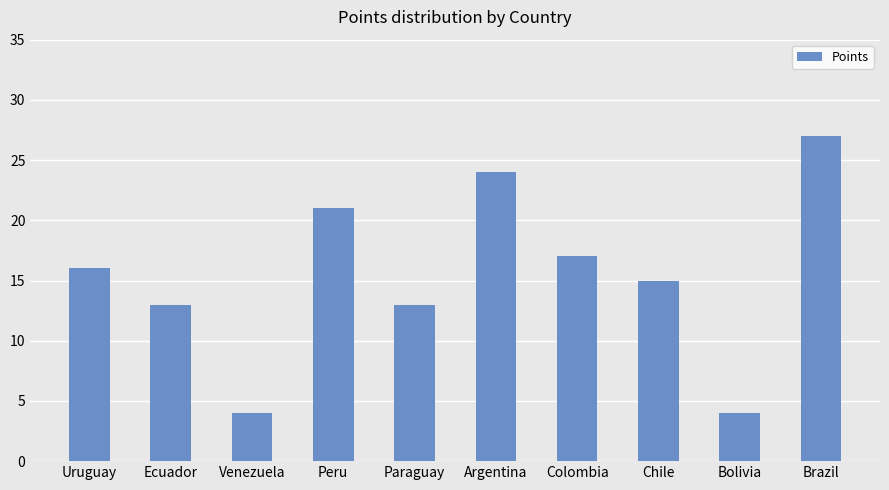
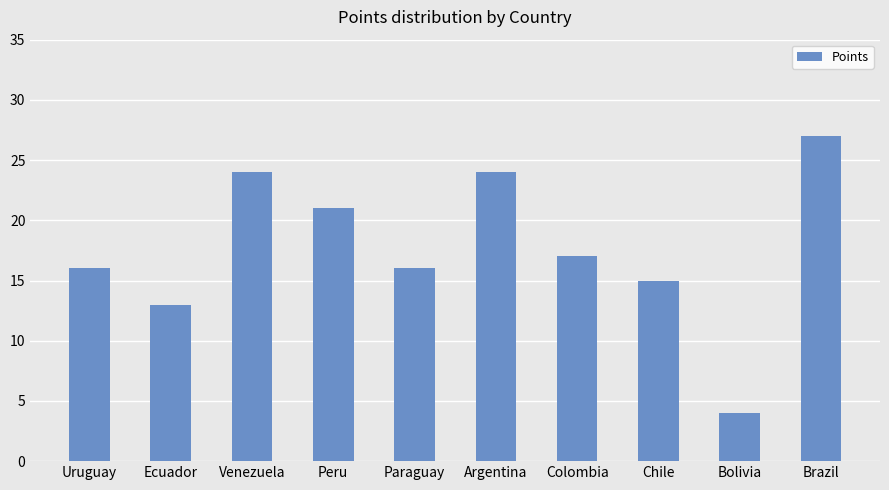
  {
    "Uruguay": 16,
    "Ecuador": 13,
-   "Venezuela": 4,
+   "Venezuela": 24,
    "Peru": 21,
-   "Paraguay": 13,
+   "Paraguay": 16,
    "Argentina": 24,
    "Colombia": 17,
    "Chile": 15,
    "Bolivia": 4,
    "Brazil": 27
  }
